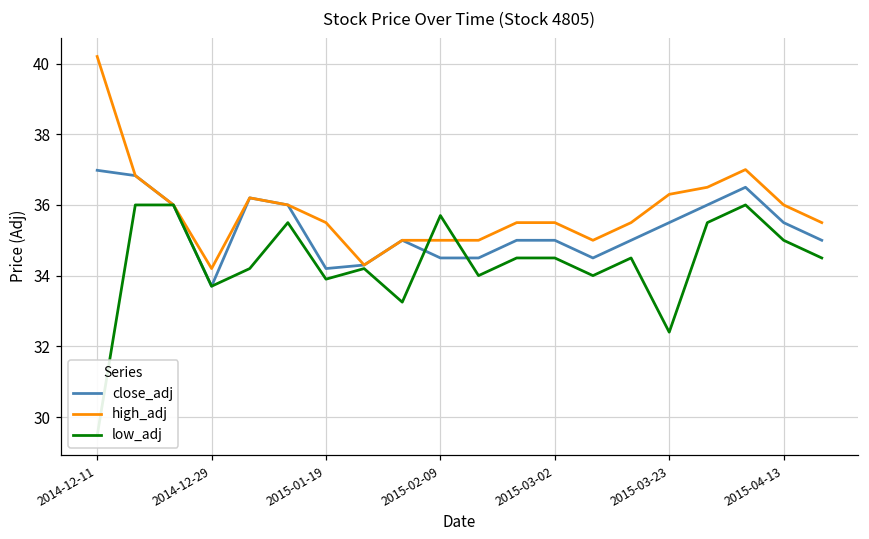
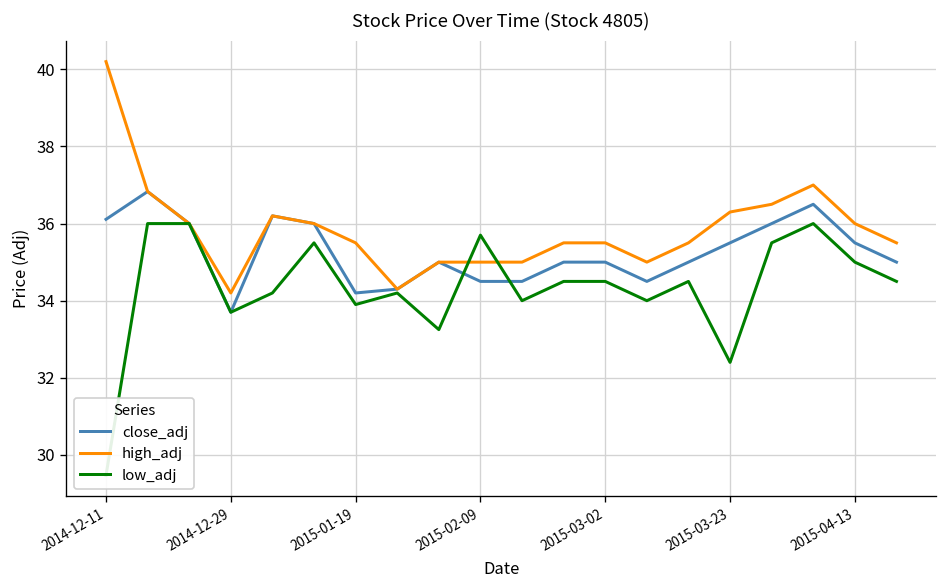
  {
    "close_adj": {
-     "2014-12-11": 37.0,
+     "2014-12-11": 36.1,
      "2015-01-19": 34.2,
      "2015-02-09": 34.5,
      "2015-03-02": 35.0,
      "2015-03-23": 35.5,
      "2015-04-13": 35.5
    },
    "high_adj": {
      "2014-12-11": 40.2,
      "2014-12-29": 34.2,
      "2015-01-19": 35.5,
      "2015-02-09": 35.0,
      "2015-03-02": 35.5,
      "2015-03-23": 36.3,
      "2015-04-13": 36.0
    },
    "low_adj": {
      "2015-01-19": 33.9,
      "2015-02-09": 35.7,
      "2015-03-02": 34.5,
      "2015-03-23": 32.4,
      "2015-04-13": 35.0
    }
  }
